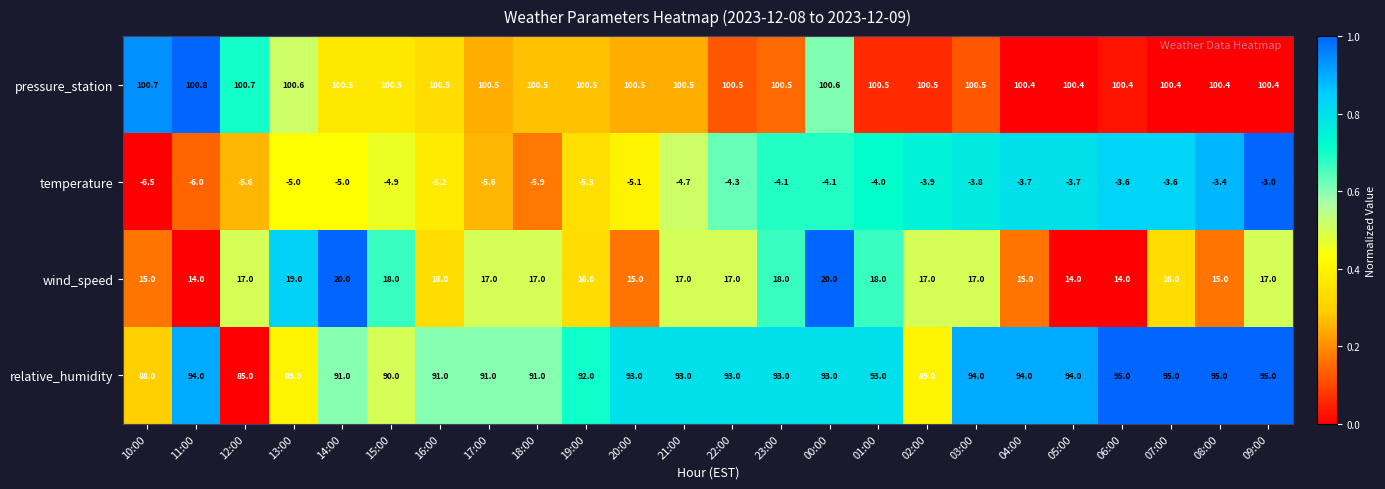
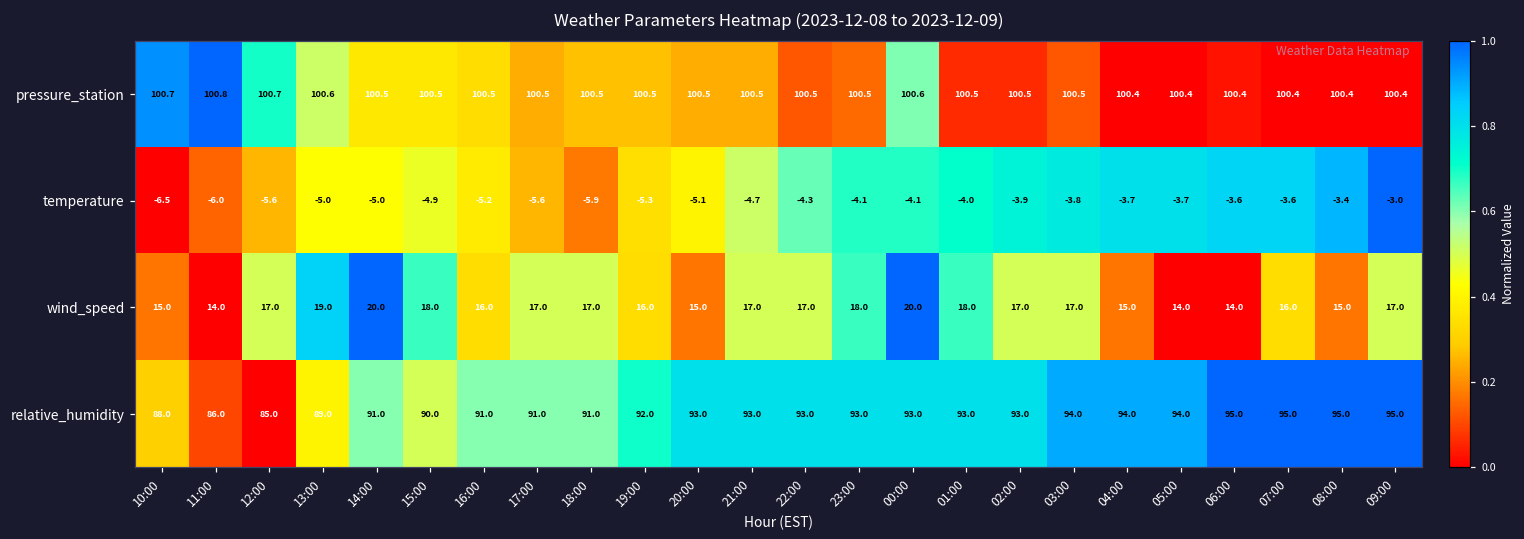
  {
    "pressure_station": {
      "10:00": 100.7,
      "11:00": 100.8,
      "12:00": 100.7,
      "13:00": 100.6,
      "14:00": 100.5,
      "15:00": 100.5,
      "16:00": 100.5,
      "17:00": 100.5,
      "18:00": 100.5,
      "19:00": 100.5,
      "20:00": 100.5,
      "21:00": 100.5,
      "22:00": 100.5,
      "23:00": 100.5,
      "00:00": 100.6,
      "01:00": 100.5,
      "02:00": 100.5,
      "03:00": 100.5,
      "04:00": 100.4,
      "05:00": 100.4,
      "06:00": 100.4,
      "07:00": 100.4,
      "09:00": 100.4
    },
    "temperature": {
      "10:00": -6.5,
      "11:00": -6.0,
      "12:00": -5.6,
      "13:00": -5.0,
      "14:00": -5.0,
      "15:00": -4.9,
      "16:00": -5.2,
      "17:00": -5.6,
      "18:00": -5.9,
      "19:00": -5.3,
      "20:00": -5.1,
      "21:00": -4.7,
      "22:00": -4.3,
      "23:00": -4.1,
      "00:00": -4.1,
      "01:00": -4.0,
      "02:00": -3.9,
      "03:00": -3.8,
      "04:00": -3.7,
      "05:00": -3.7,
      "06:00": -3.6,
      "07:00": -3.6,
      "08:00": -3.4,
      "09:00": -3.0
    },
    "wind_speed": {
      "10:00": 15.0,
      "11:00": 14.0,
      "12:00": 17.0,
      "13:00": 19.0,
      "14:00": 20.0,
      "15:00": 18.0,
      "16:00": 16.0,
      "17:00": 17.0,
      "18:00": 17.0,
      "19:00": 16.0,
      "20:00": 15.0,
      "21:00": 17.0,
      "22:00": 17.0,
      "23:00": 18.0,
      "00:00": 20.0,
      "01:00": 18.0,
      "02:00": 17.0,
      "03:00": 17.0,
      "04:00": 15.0,
      "05:00": 14.0,
      "06:00": 14.0,
      "07:00": 16.0,
      "08:00": 15.0,
      "09:00": 17.0
    },
    "relative_humidity": {
      "10:00": 88.0,
-     "11:00": 94.0,
+     "11:00": 86.0,
      "12:00": 85.0,
      "13:00": 89.0,
      "14:00": 91.0,
      "15:00": 90.0,
      "16:00": 91.0,
      "17:00": 91.0,
      "18:00": 91.0,
      "19:00": 92.0,
      "20:00": 93.0,
      "21:00": 93.0,
      "22:00": 93.0,
      "23:00": 93.0,
      "00:00": 93.0,
      "01:00": 93.0,
-     "02:00": 89.0,
+     "02:00": 93.0,
      "03:00": 94.0,
      "04:00": 94.0,
      "05:00": 94.0,
      "06:00": 95.0,
      "07:00": 95.0,
      "08:00": 95.0,
      "09:00": 95.0
    }
  }
